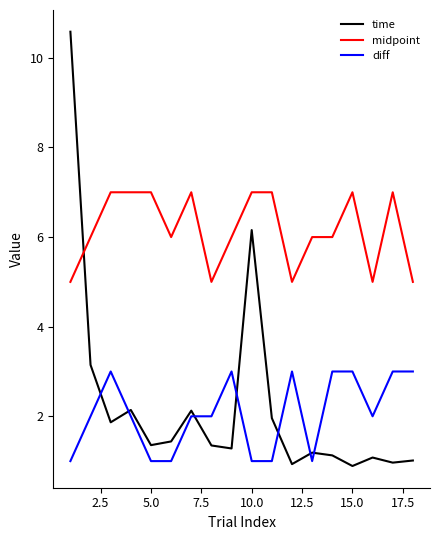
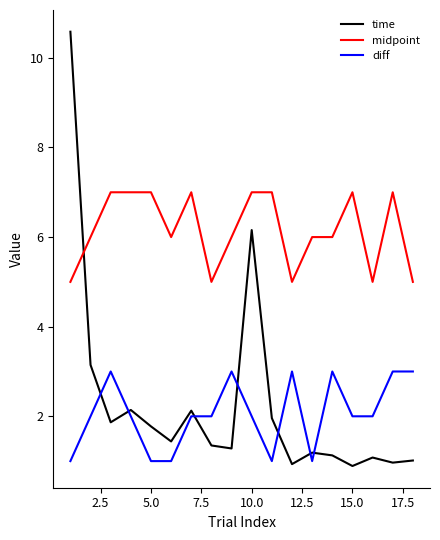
  {
    "time": {
-     "5.0": 1.4,
+     "5.0": 1.8,
      "10.0": 6.2,
      "15.0": 0.9
    },
    "midpoint": {
      "5.0": 7.0,
      "10.0": 7.0,
      "15.0": 7.0
    },
    "diff": {
      "5.0": 1,
-     "10.0": 1,
-     "15.0": 3
+     "10.0": 2,
+     "15.0": 2
    }
  }
